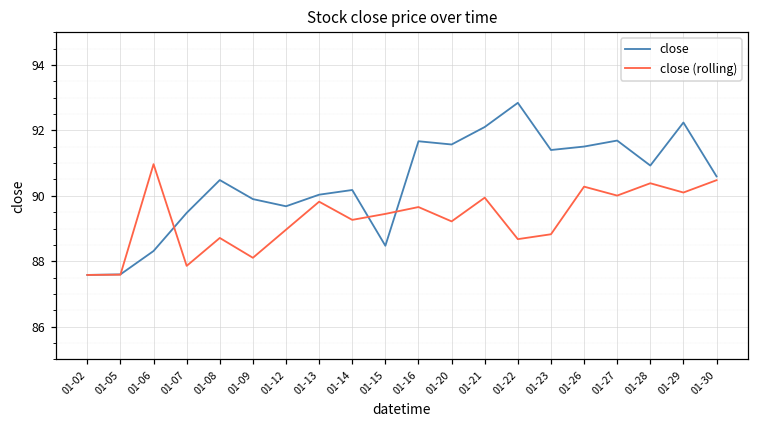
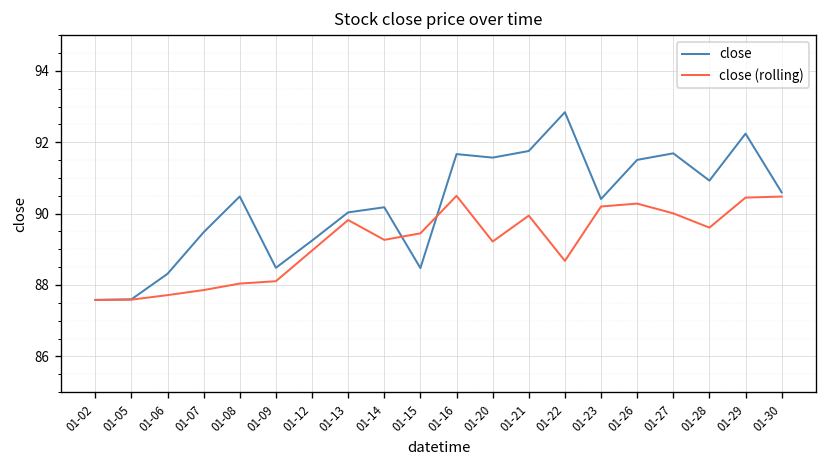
  {
    "close": {
      "01-06": 88.3,
      "01-07": 89.5,
      "01-08": 90.5,
-     "01-09": 89.9,
-     "01-12": 89.7,
+     "01-09": 88.5,
+     "01-12": 89.2,
      "01-13": 90.0,
      "01-14": 90.2,
      "01-15": 88.5,
      "01-16": 91.7,
      "01-20": 91.6,
-     "01-21": 92.1,
+     "01-21": 91.8,
      "01-22": 92.8,
-     "01-23": 91.4,
+     "01-23": 90.4,
      "01-26": 91.5,
      "01-27": 91.7,
      "01-28": 90.9,
      "01-29": 92.2,
      "01-30": 90.6
    },
    "close (rolling)": {
-     "01-06": 91.0,
+     "01-06": 87.7,
      "01-07": 87.9,
-     "01-08": 88.7,
+     "01-08": 88.0,
      "01-09": 88.1,
      "01-12": 89.0,
      "01-13": 89.8,
      "01-14": 89.3,
      "01-15": 89.4,
-     "01-16": 89.7,
+     "01-16": 90.5,
      "01-20": 89.2,
      "01-21": 89.9,
      "01-22": 88.7,
-     "01-23": 88.8,
+     "01-23": 90.2,
      "01-26": 90.3,
      "01-27": 90.0,
-     "01-28": 90.4,
-     "01-29": 90.1,
+     "01-28": 89.6,
+     "01-29": 90.4,
      "01-30": 90.5
    }
  }
